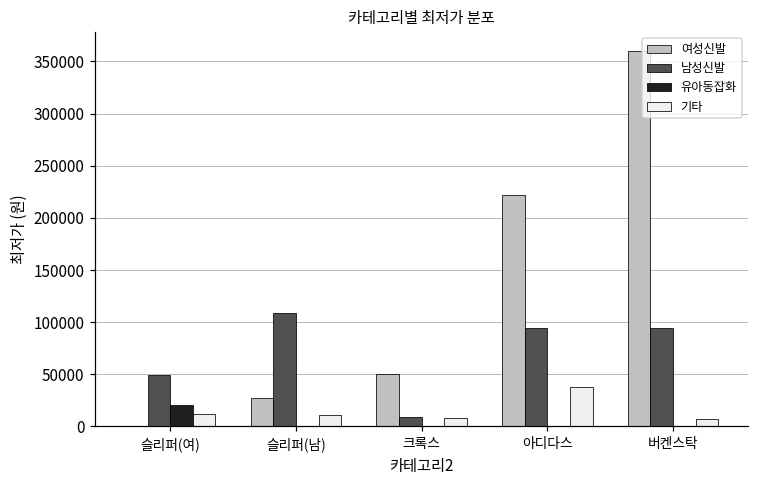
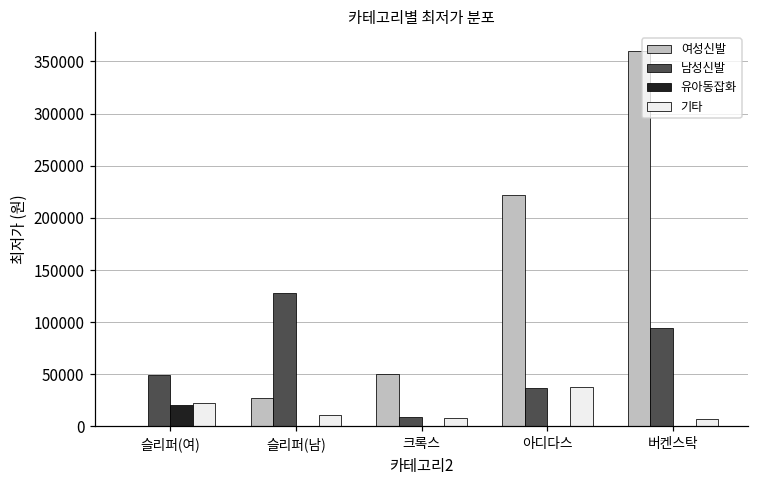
  {
    "여성신발": {
      "슬리퍼(남)": 30000,
      "크록스": 50000,
      "아디다스": 220000,
      "버켄스탁": 360000
    },
    "남성신발": {
      "슬리퍼(여)": 50000,
-     "슬리퍼(남)": 110000,
+     "슬리퍼(남)": 130000,
      "크록스": 10000,
-     "아디다스": 90000,
+     "아디다스": 40000,
      "버켄스탁": 90000
    },
    "유아동잡화": {
      "슬리퍼(여)": 20000,
      "슬리퍼(남)": 0,
      "크록스": 0,
      "아디다스": 0,
      "버켄스탁": 0
    },
    "기타": {
-     "슬리퍼(여)": 10000,
+     "슬리퍼(여)": 20000,
      "슬리퍼(남)": 10000,
      "크록스": 10000,
      "아디다스": 40000,
      "버켄스탁": 10000
    }
  }
